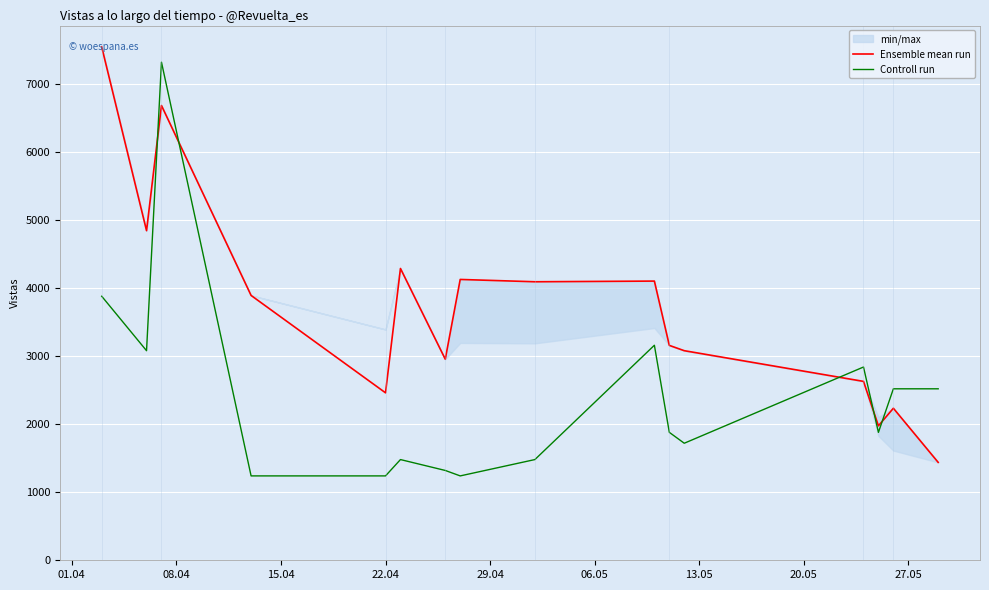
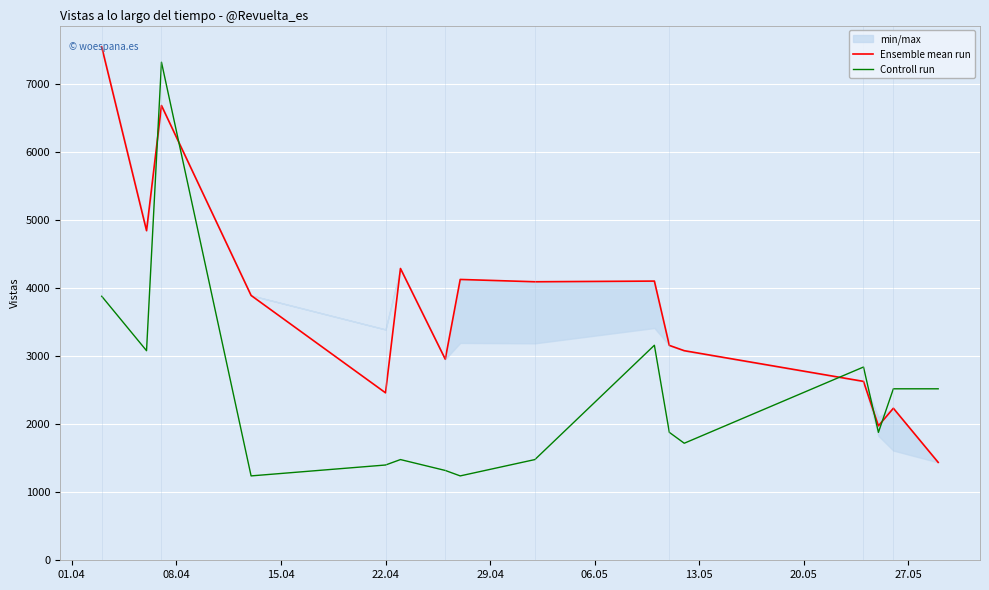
  {
    "Ensemble mean run": {
      "22.04": 2500
    },
    "Controll run": {
-     "22.04": 1200
+     "22.04": 1400
    }
  }
